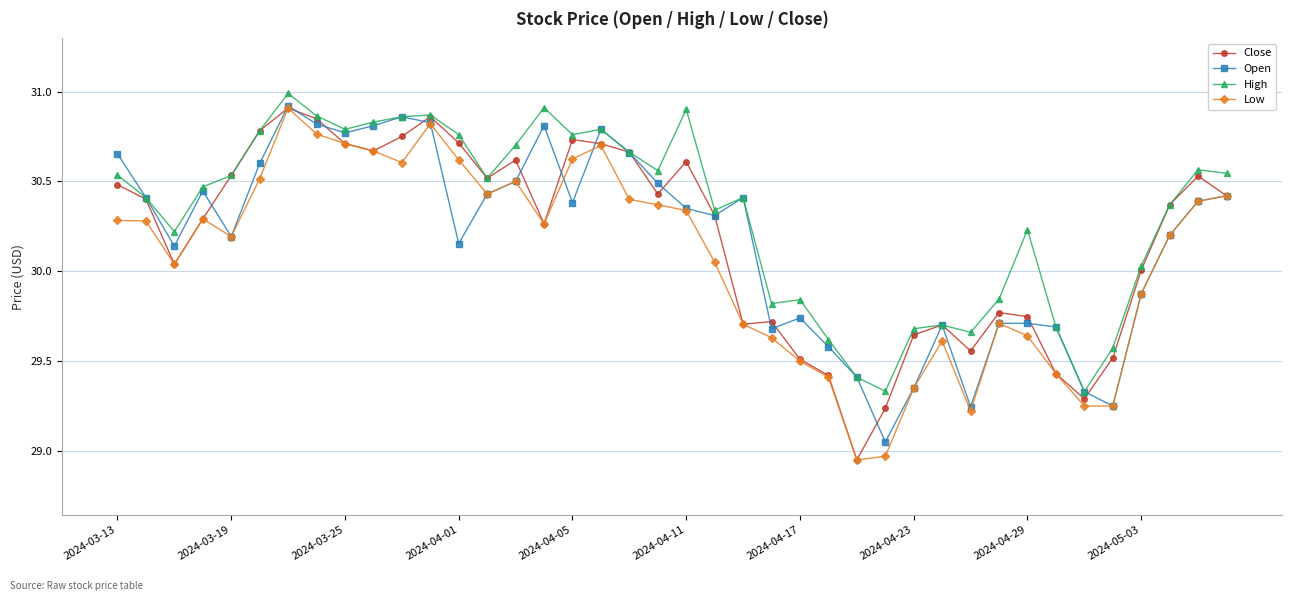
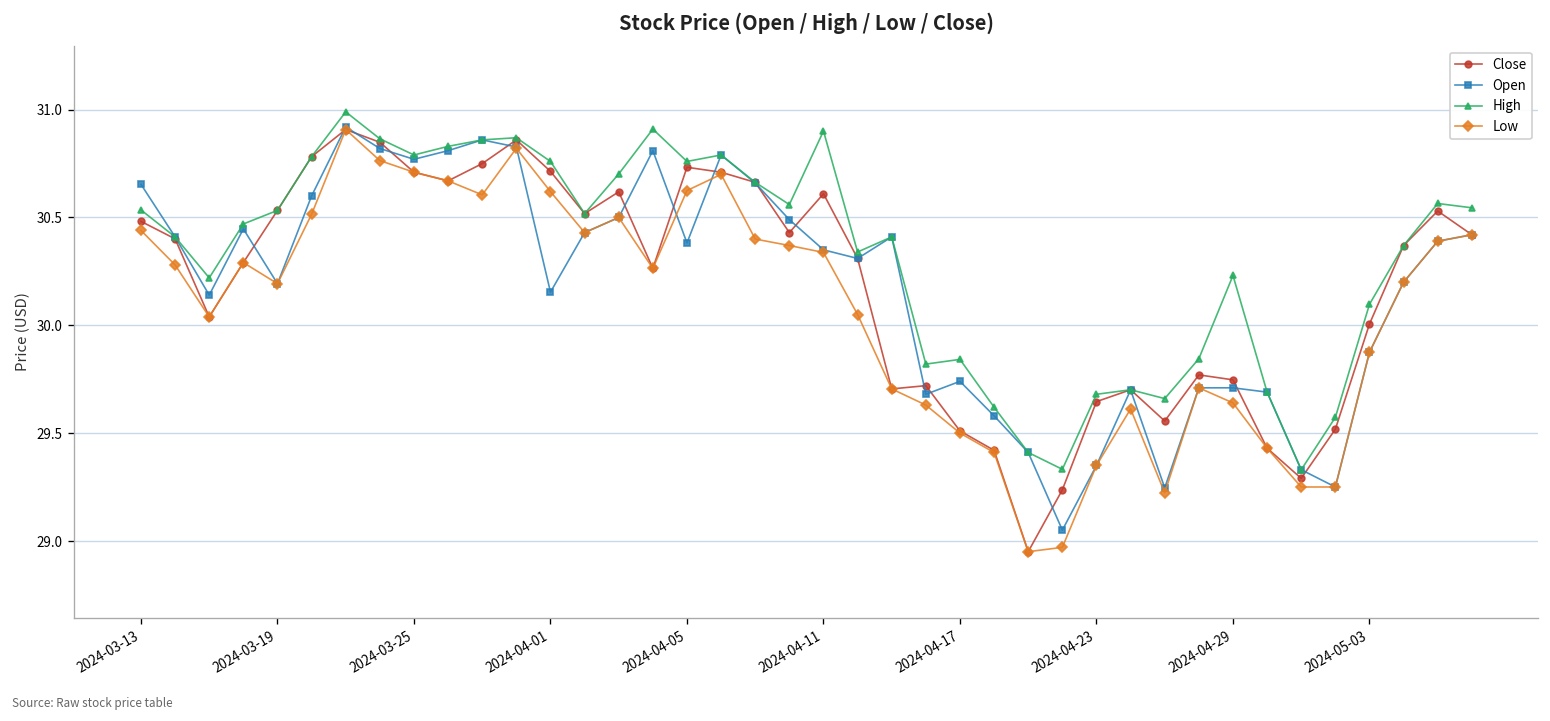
  {
    "Close": {
      "2024-03-13": 30.48,
      "2024-04-01": 30.71,
      "2024-04-05": 30.73,
      "2024-04-11": 30.61,
      "2024-04-23": 29.65,
      "2024-04-29": 29.75,
      "2024-05-03": 30.01
    },
    "Open": {
      "2024-03-13": 30.65,
      "2024-03-25": 30.77,
      "2024-04-01": 30.15,
      "2024-04-05": 30.38,
      "2024-04-17": 29.74,
      "2024-04-29": 29.71
    },
    "High": {
      "2024-03-13": 30.53,
      "2024-03-25": 30.79,
      "2024-04-01": 30.76,
      "2024-04-05": 30.76,
      "2024-04-11": 30.90,
      "2024-04-17": 29.84,
      "2024-04-23": 29.68,
      "2024-04-29": 30.23,
-     "2024-05-03": 30.03
+     "2024-05-03": 30.10
    },
    "Low": {
-     "2024-03-13": 30.28,
+     "2024-03-13": 30.44,
      "2024-04-01": 30.62,
      "2024-04-05": 30.63,
      "2024-04-29": 29.64
    }
  }
